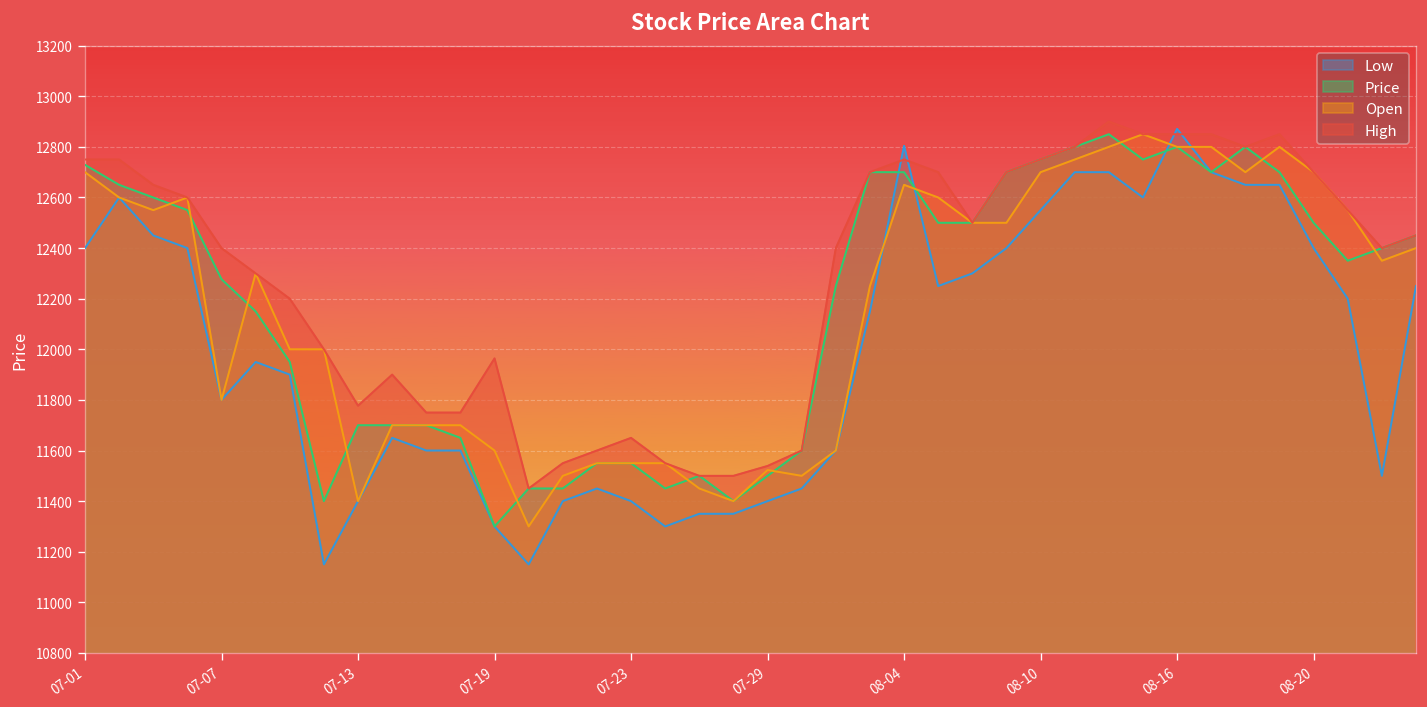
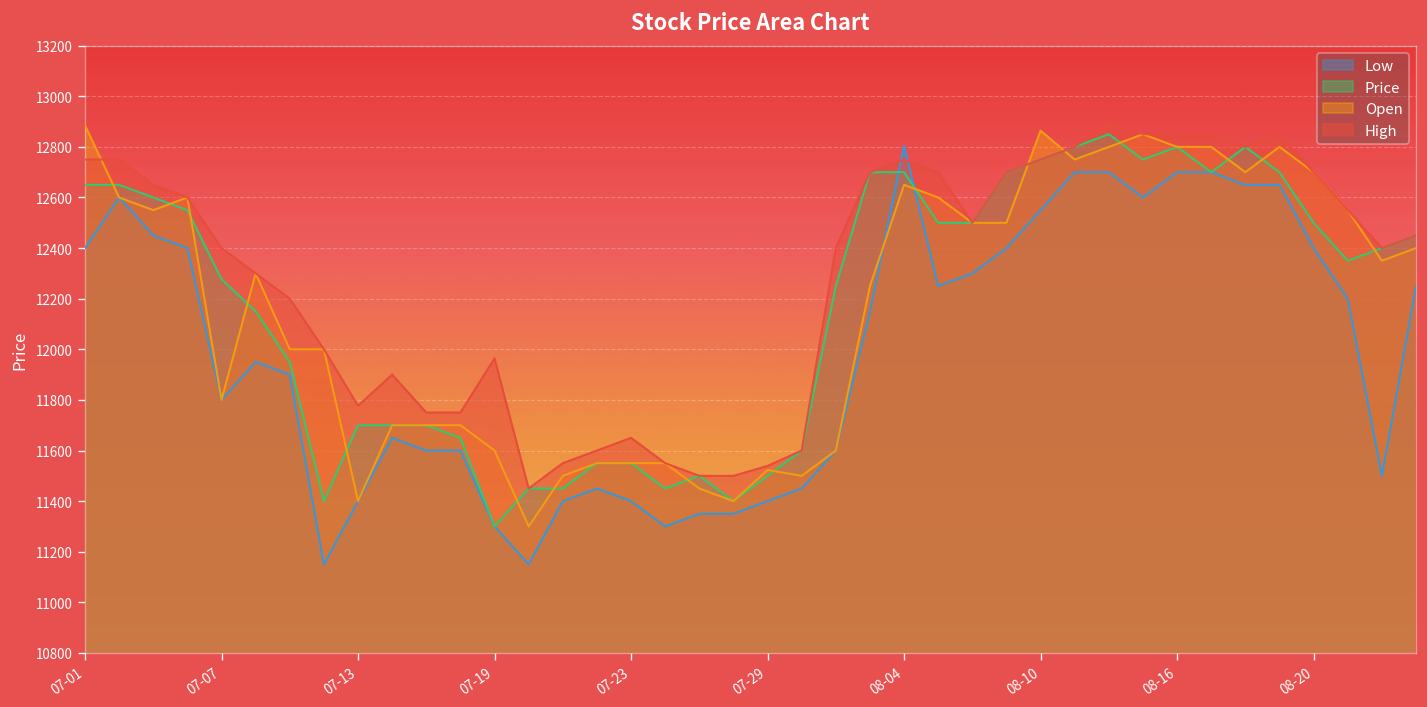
  {
    "Low": {
      "07-01": 12400,
      "07-23": 11400,
      "07-29": 11400,
      "08-04": 12800,
      "08-10": 12550,
-     "08-16": 12870,
+     "08-16": 12700,
      "08-20": 12400
    },
    "Price": {
-     "07-01": 12730,
+     "07-01": 12650,
      "07-07": 12280,
      "07-13": 11700,
      "07-29": 11500,
      "08-04": 12700,
      "08-20": 12500
    },
    "Open": {
-     "07-01": 12700,
+     "07-01": 12890,
      "07-19": 11600,
      "07-29": 11520,
      "08-04": 12650,
-     "08-10": 12700
+     "08-10": 12860
    },
    "High": {
      "07-01": 12750,
      "07-07": 12400,
      "07-13": 11780,
      "07-19": 11960,
      "07-23": 11650,
      "07-29": 11540,
      "08-04": 12750,
      "08-16": 12850
    }
  }
